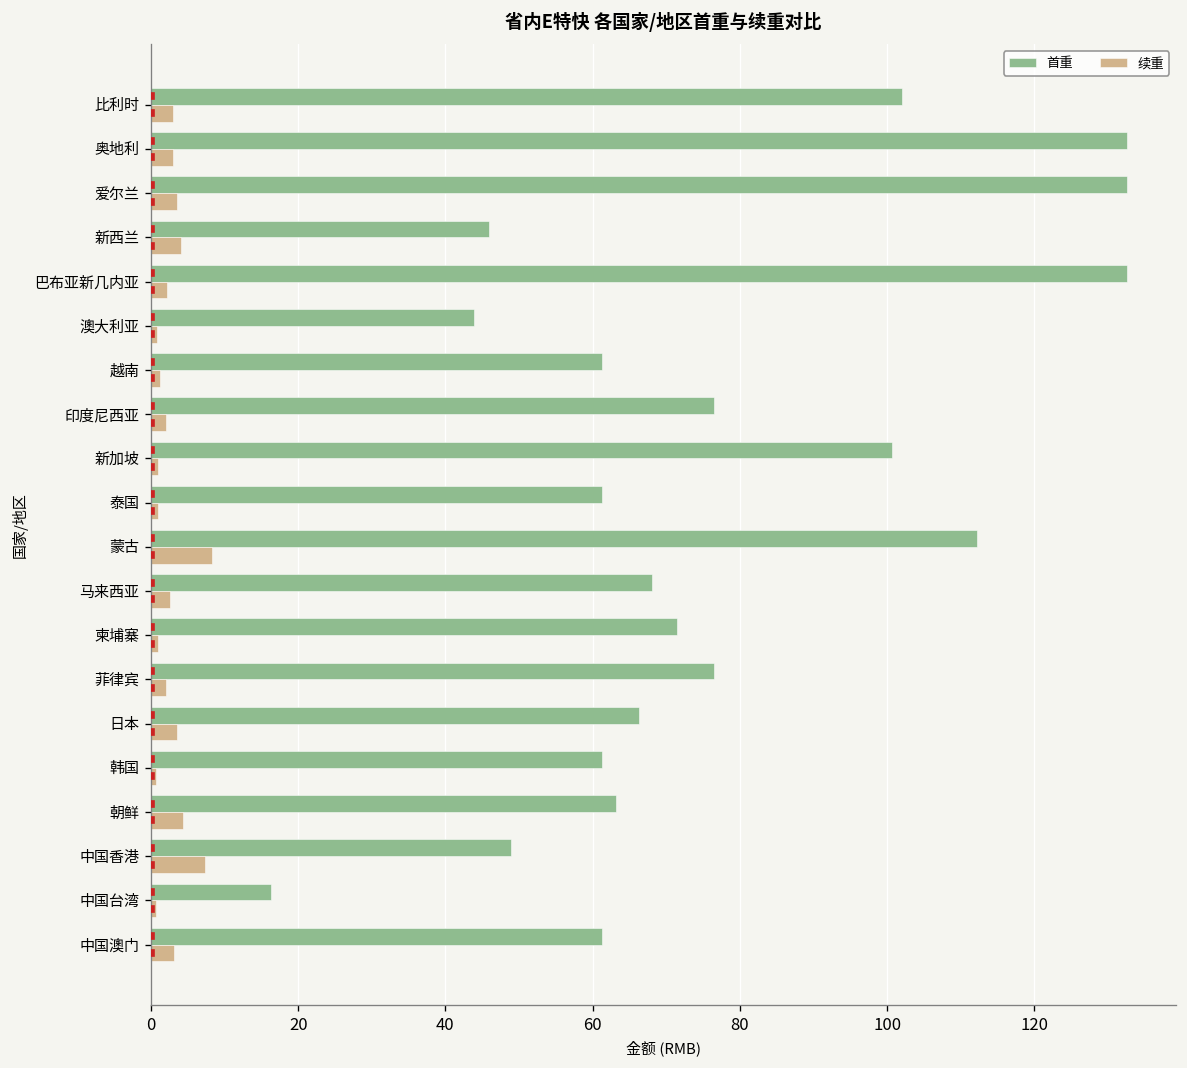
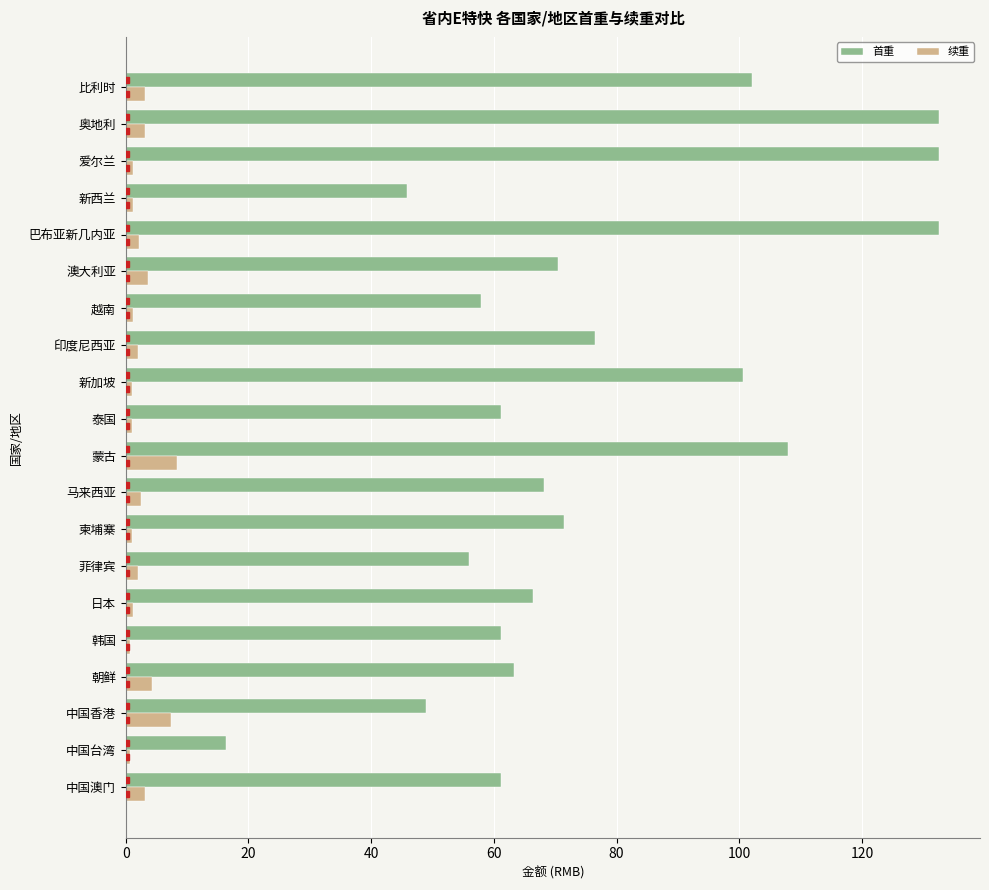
  {
    "首重": {
      "比利时": 102,
      "奥地利": 133,
      "爱尔兰": 133,
      "新西兰": 46,
      "巴布亚新几内亚": 133,
-     "澳大利亚": 44,
-     "越南": 61,
+     "澳大利亚": 70,
+     "越南": 58,
      "印度尼西亚": 77,
      "新加坡": 101,
      "泰国": 61,
-     "蒙古": 112,
+     "蒙古": 108,
      "马来西亚": 68,
      "柬埔寨": 71,
-     "菲律宾": 77,
+     "菲律宾": 56,
      "日本": 66,
      "韩国": 61,
      "朝鲜": 63,
      "中国香港": 49,
      "中国台湾": 16,
      "中国澳门": 61
    },
    "续重": {
      "比利时": 3,
      "奥地利": 3,
-     "爱尔兰": 4,
-     "新西兰": 4,
+     "爱尔兰": 1,
+     "新西兰": 1,
      "巴布亚新几内亚": 2,
-     "澳大利亚": 1,
+     "澳大利亚": 4,
      "越南": 1,
      "印度尼西亚": 2,
      "新加坡": 1,
      "泰国": 1,
      "蒙古": 8,
      "马来西亚": 3,
      "柬埔寨": 1,
      "菲律宾": 2,
-     "日本": 4,
+     "日本": 1,
      "韩国": 1,
      "朝鲜": 4,
      "中国香港": 7,
      "中国台湾": 1,
      "中国澳门": 3
    }
  }
